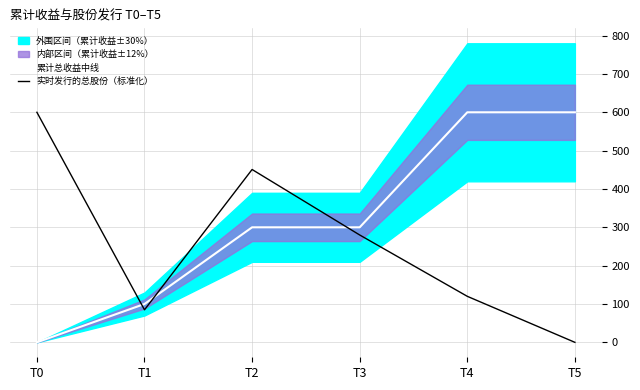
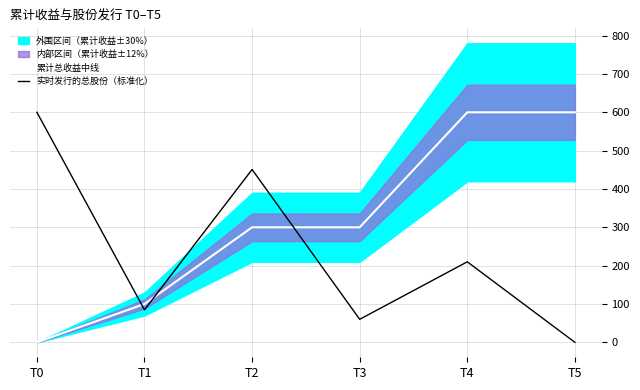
  {
    "累计总收益中线": {
      "T1": 100,
      "T2": 300,
      "T3": 300,
      "T4": 600,
      "T5": 600
    },
    "实时发行的总股份（标准化）": {
      "T0": 600,
      "T1": 80,
      "T2": 450,
-     "T3": 280,
-     "T4": 120,
+     "T3": 60,
+     "T4": 210,
      "T5": 0
    }
  }
